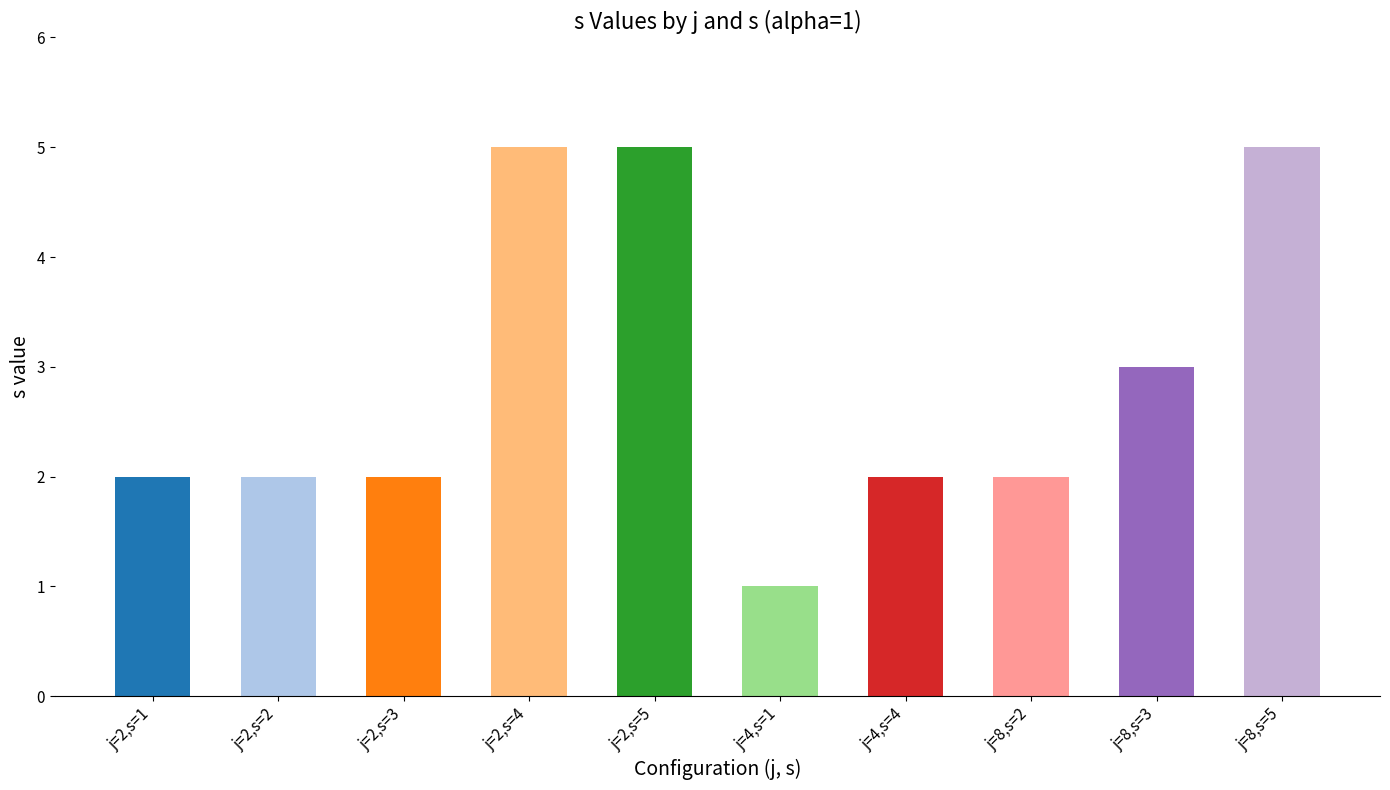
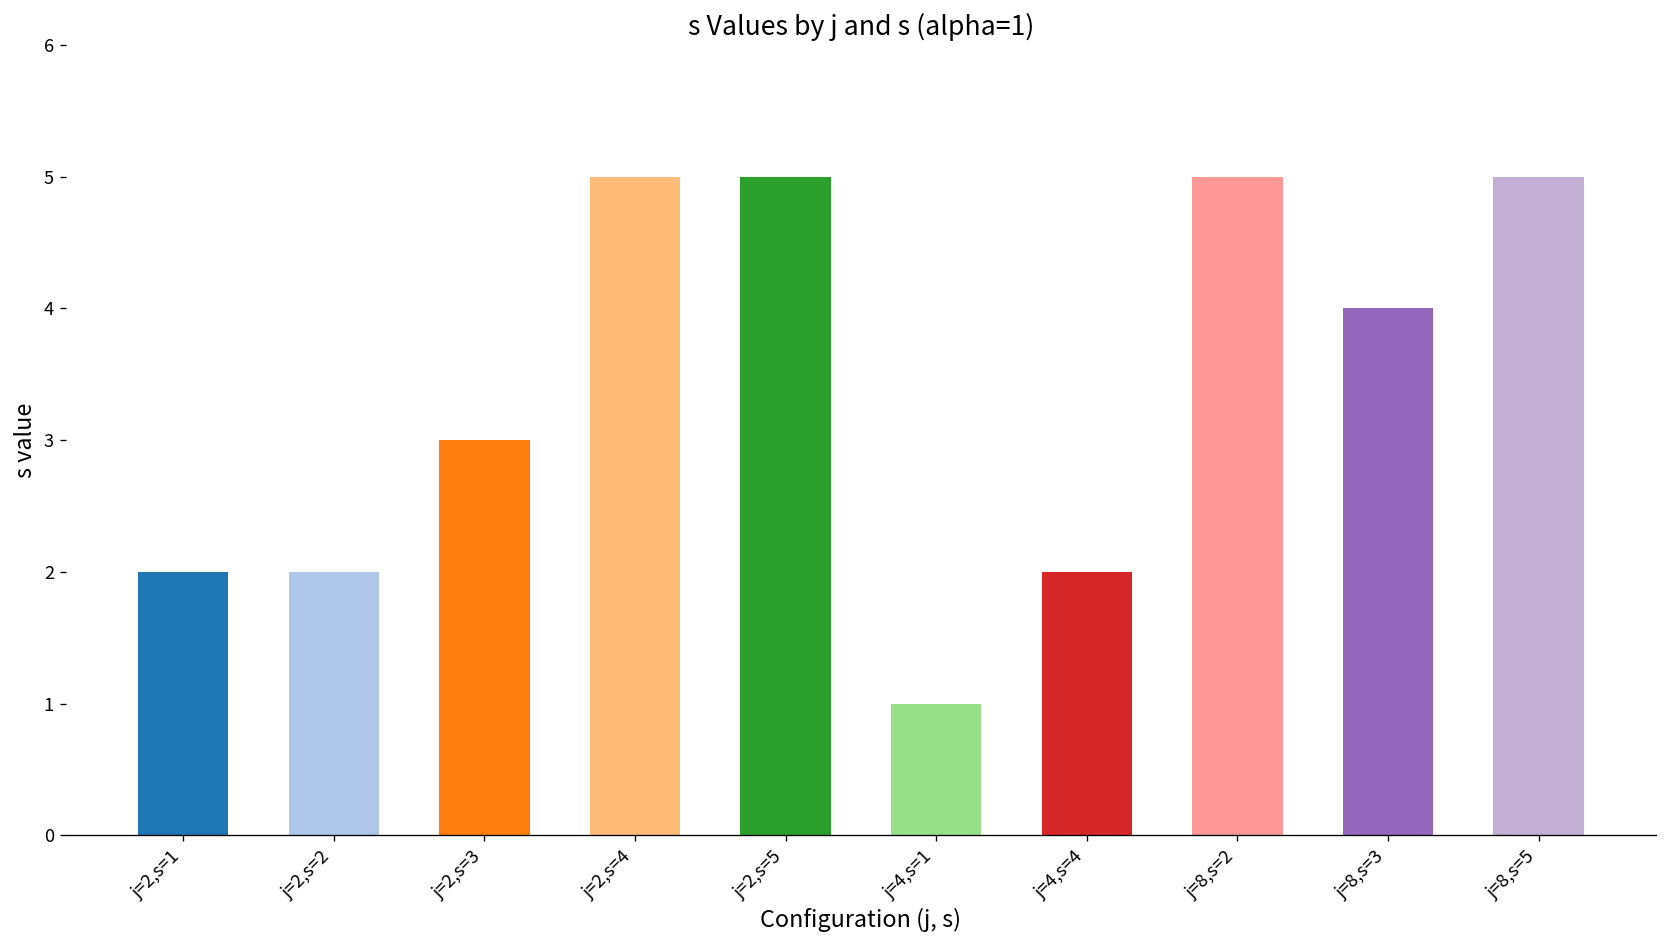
  {
    "j=2,s=1": 2,
    "j=2,s=2": 2,
-   "j=2,s=3": 2,
+   "j=2,s=3": 3,
    "j=2,s=4": 5,
    "j=2,s=5": 5,
    "j=4,s=1": 1,
    "j=4,s=4": 2,
-   "j=8,s=2": 2,
-   "j=8,s=3": 3,
+   "j=8,s=2": 5,
+   "j=8,s=3": 4,
    "j=8,s=5": 5
  }
